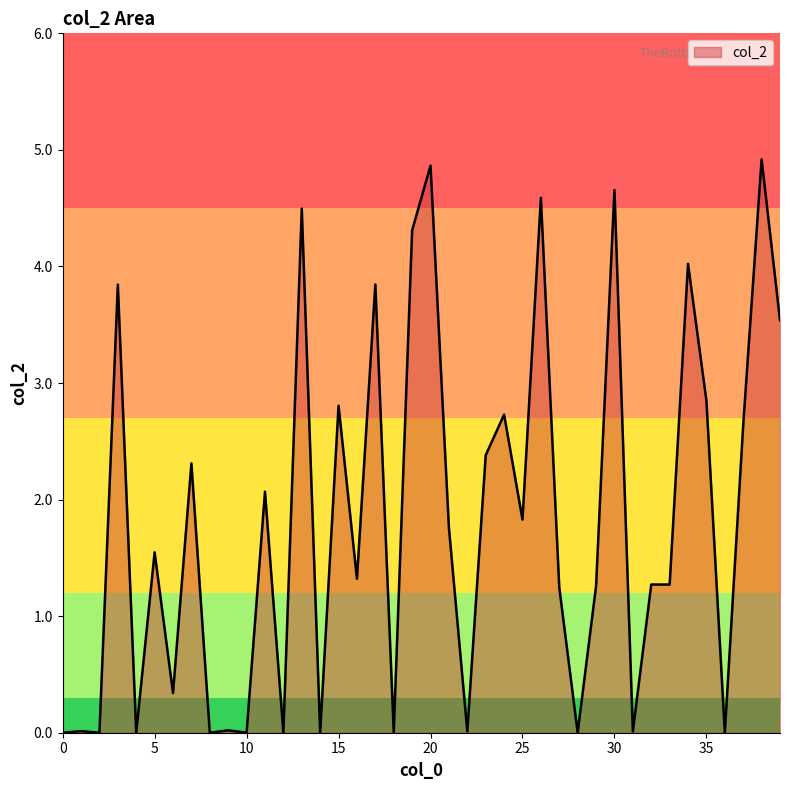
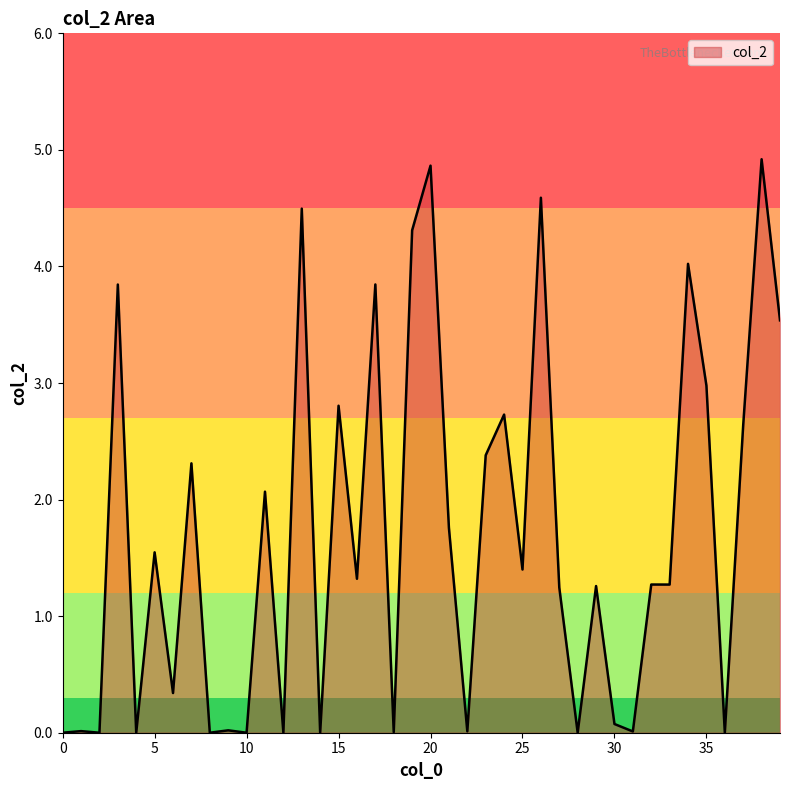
  {
    "0": 0.00,
    "5": 1.55,
    "10": 0.00,
    "15": 2.81,
    "20": 4.86,
-   "25": 1.83,
-   "30": 4.66,
-   "35": 2.85
+   "25": 1.40,
+   "30": 0.07,
+   "35": 2.98
  }
